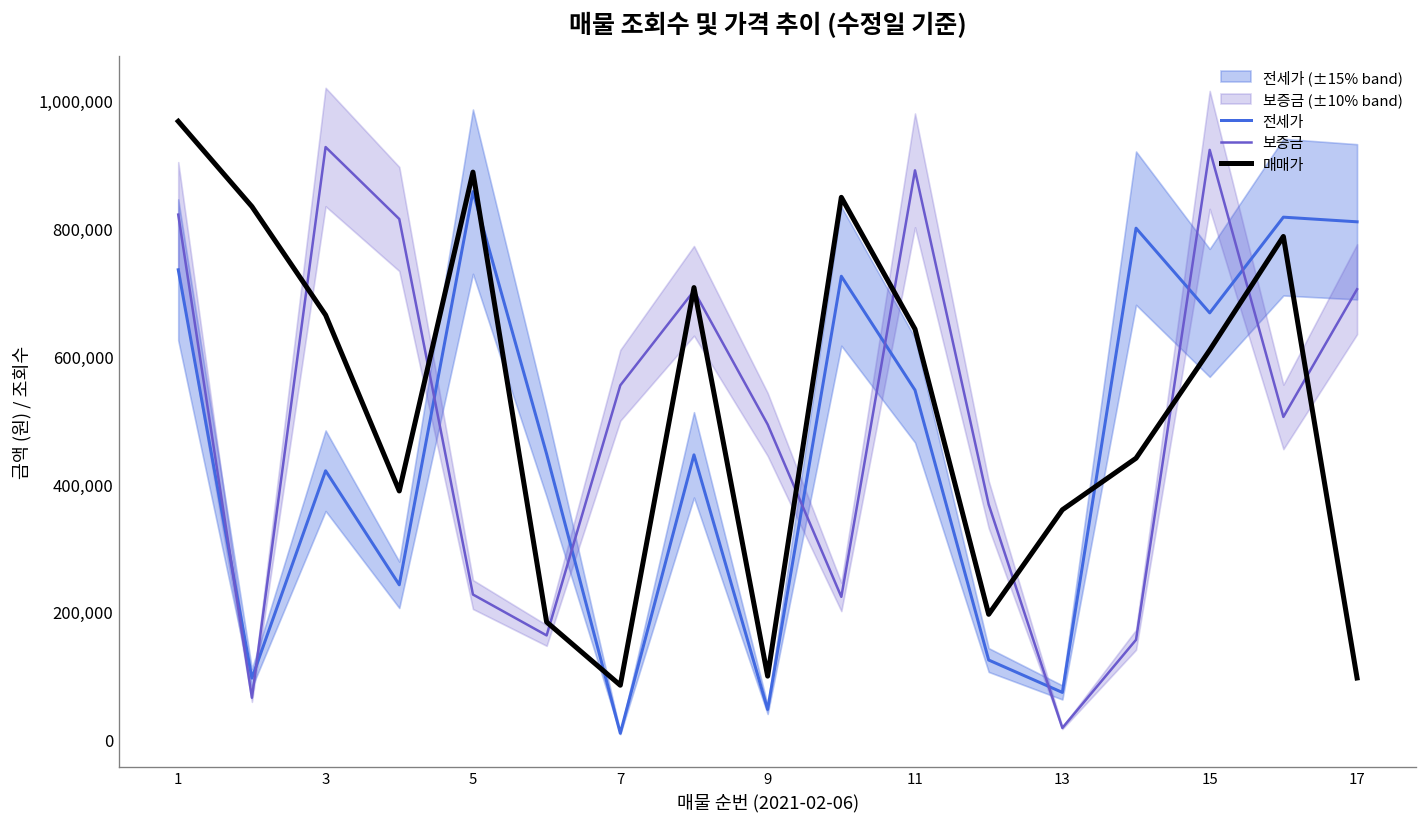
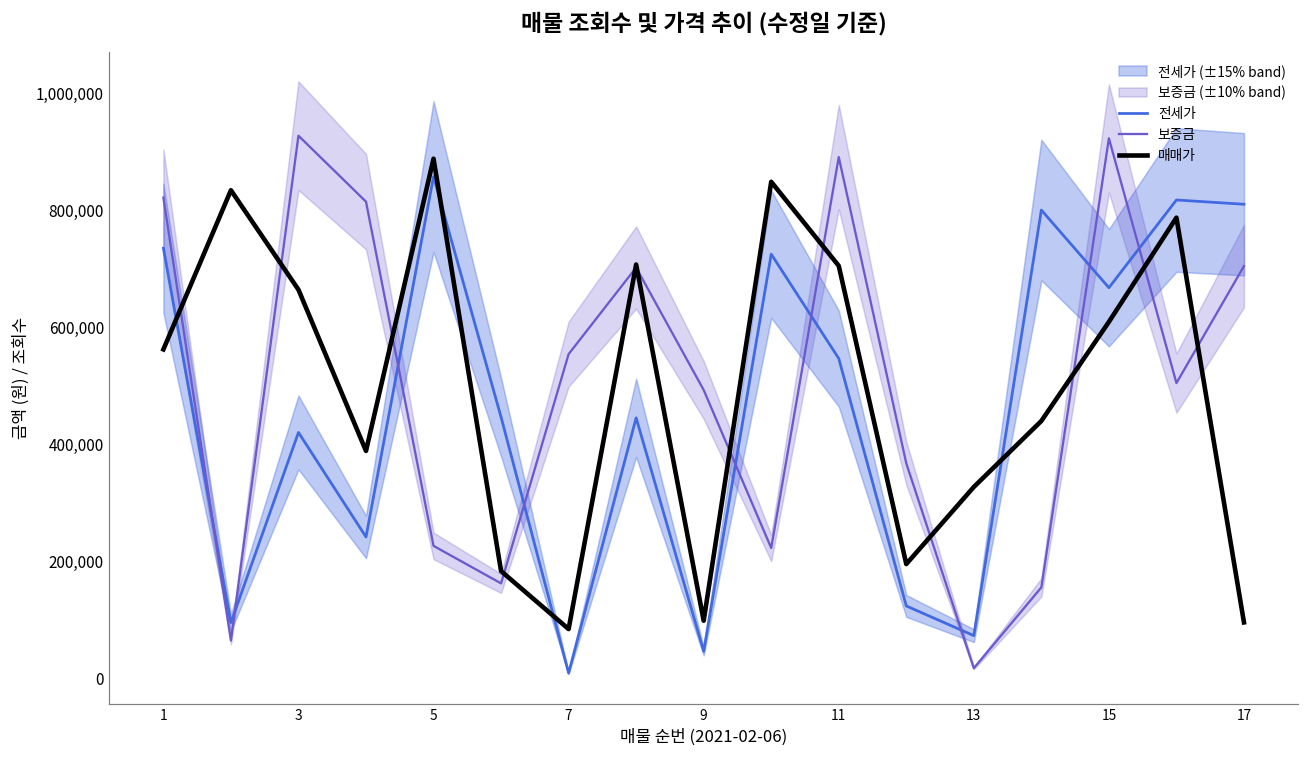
  {
    "매매가": {
-     "1": "970,000",
+     "1": "560,000",
      "3": "660,000",
      "5": "890,000",
      "7": "80,000",
      "9": "100,000",
-     "11": "640,000",
-     "13": "360,000",
+     "11": "710,000",
+     "13": "330,000",
      "15": "610,000",
      "17": "100,000"
    }
  }
